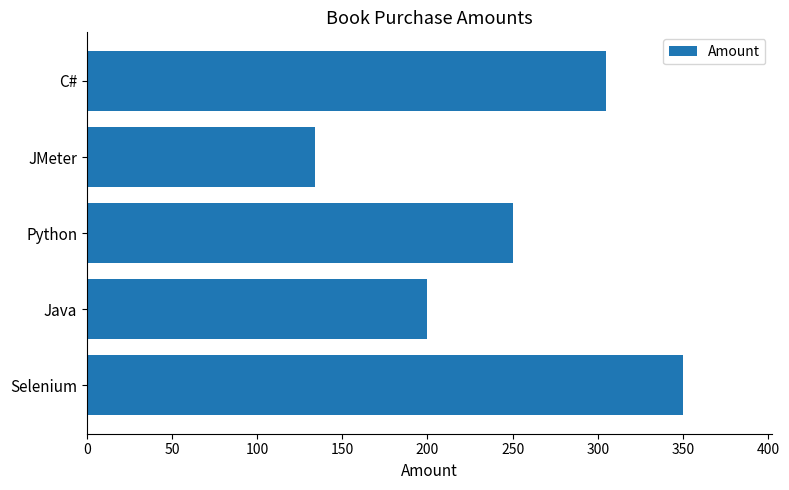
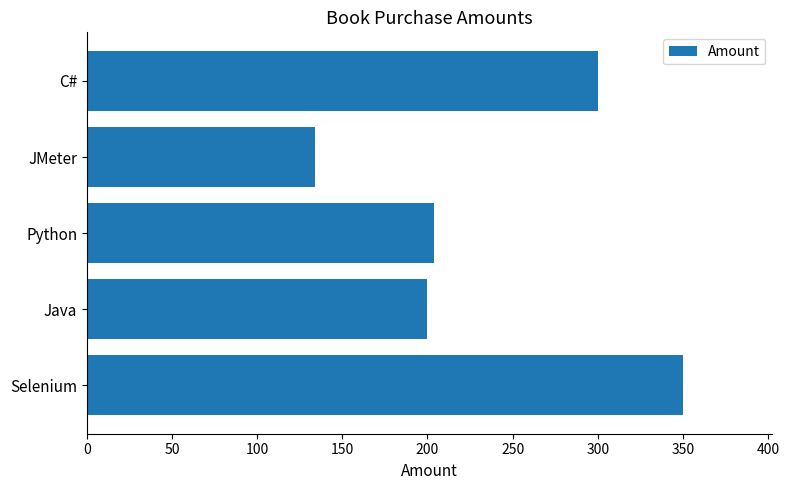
  {
-   "C#": 305,
+   "C#": 300,
    "JMeter": 134,
-   "Python": 250,
+   "Python": 204,
    "Java": 200,
    "Selenium": 350
  }
